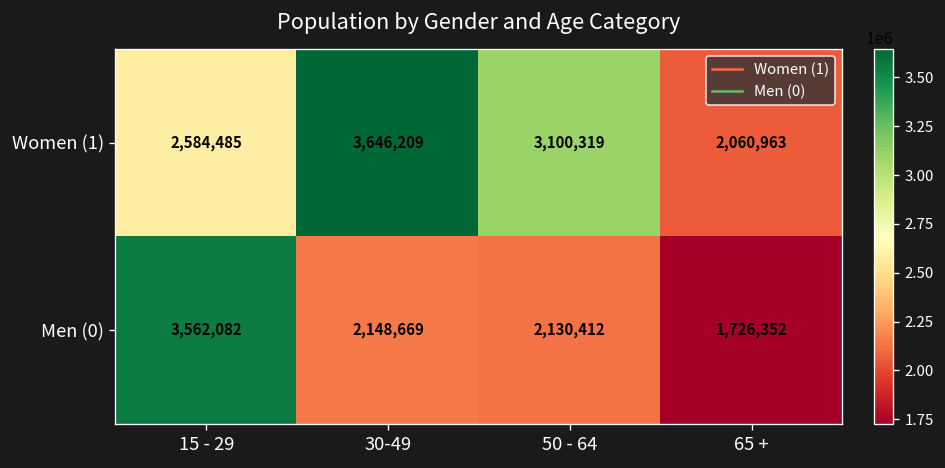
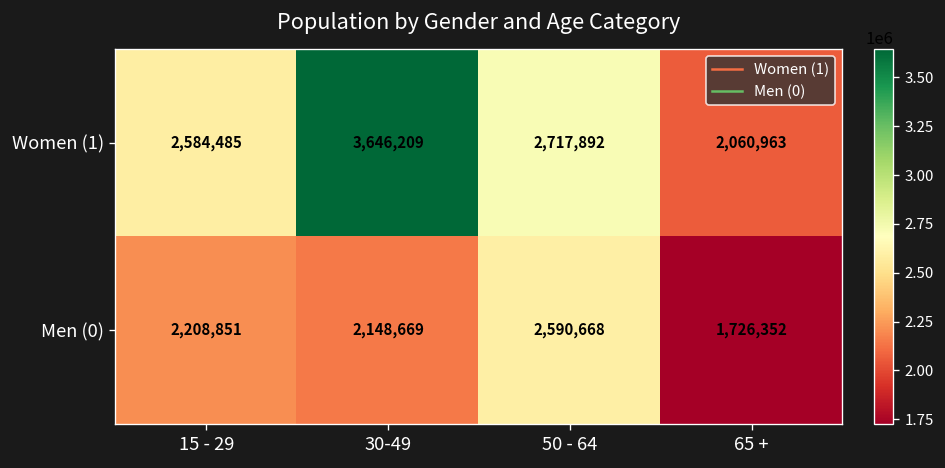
  {
    "Women (1)": {
      "15 - 29": "2,584,485",
      "30-49": "3,646,209",
-     "50 - 64": "3,100,319",
+     "50 - 64": "2,717,892",
      "65 +": "2,060,963"
    },
    "Men (0)": {
-     "15 - 29": "3,562,082",
+     "15 - 29": "2,208,851",
      "30-49": "2,148,669",
-     "50 - 64": "2,130,412",
+     "50 - 64": "2,590,668",
      "65 +": "1,726,352"
    }
  }
